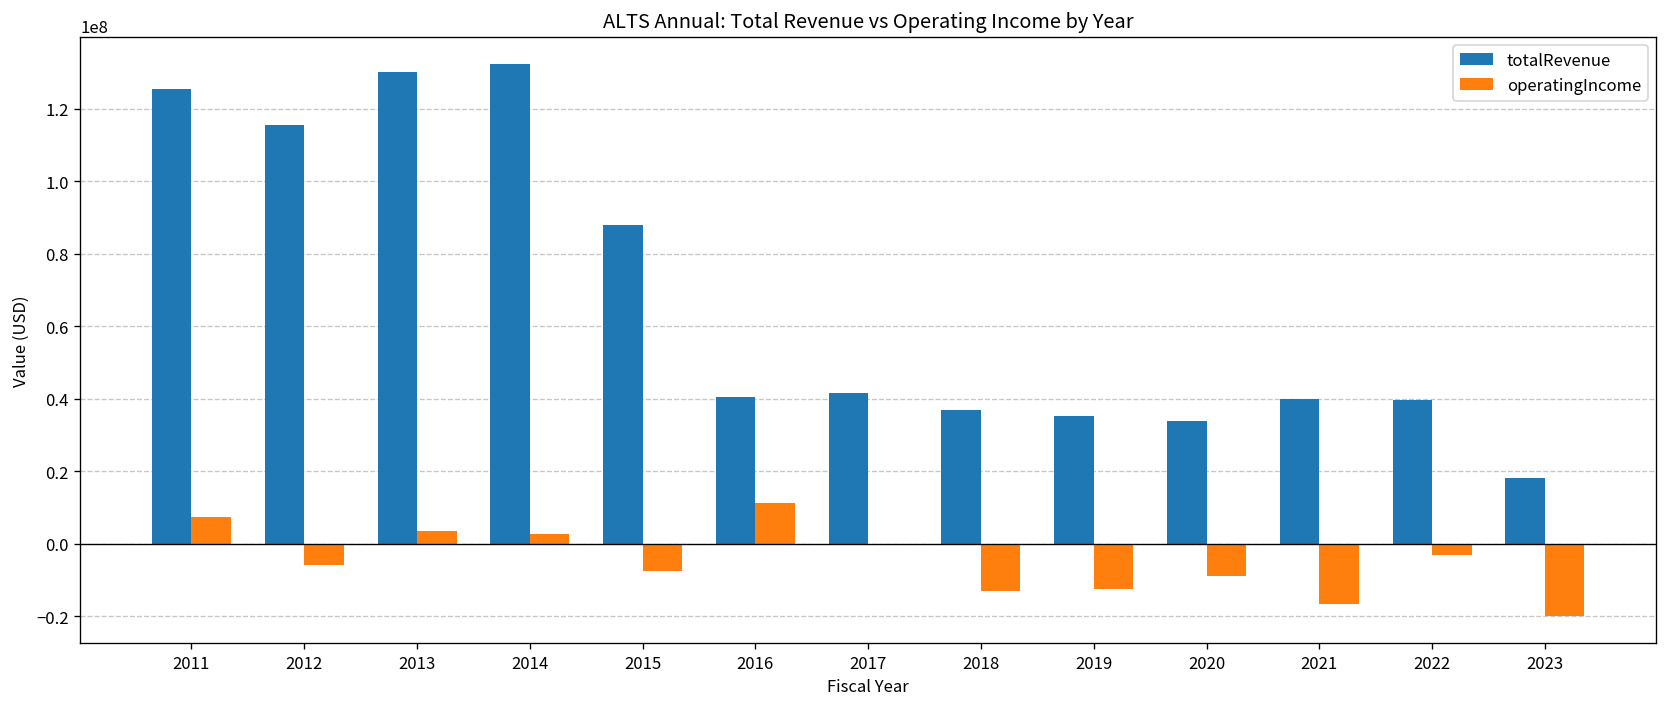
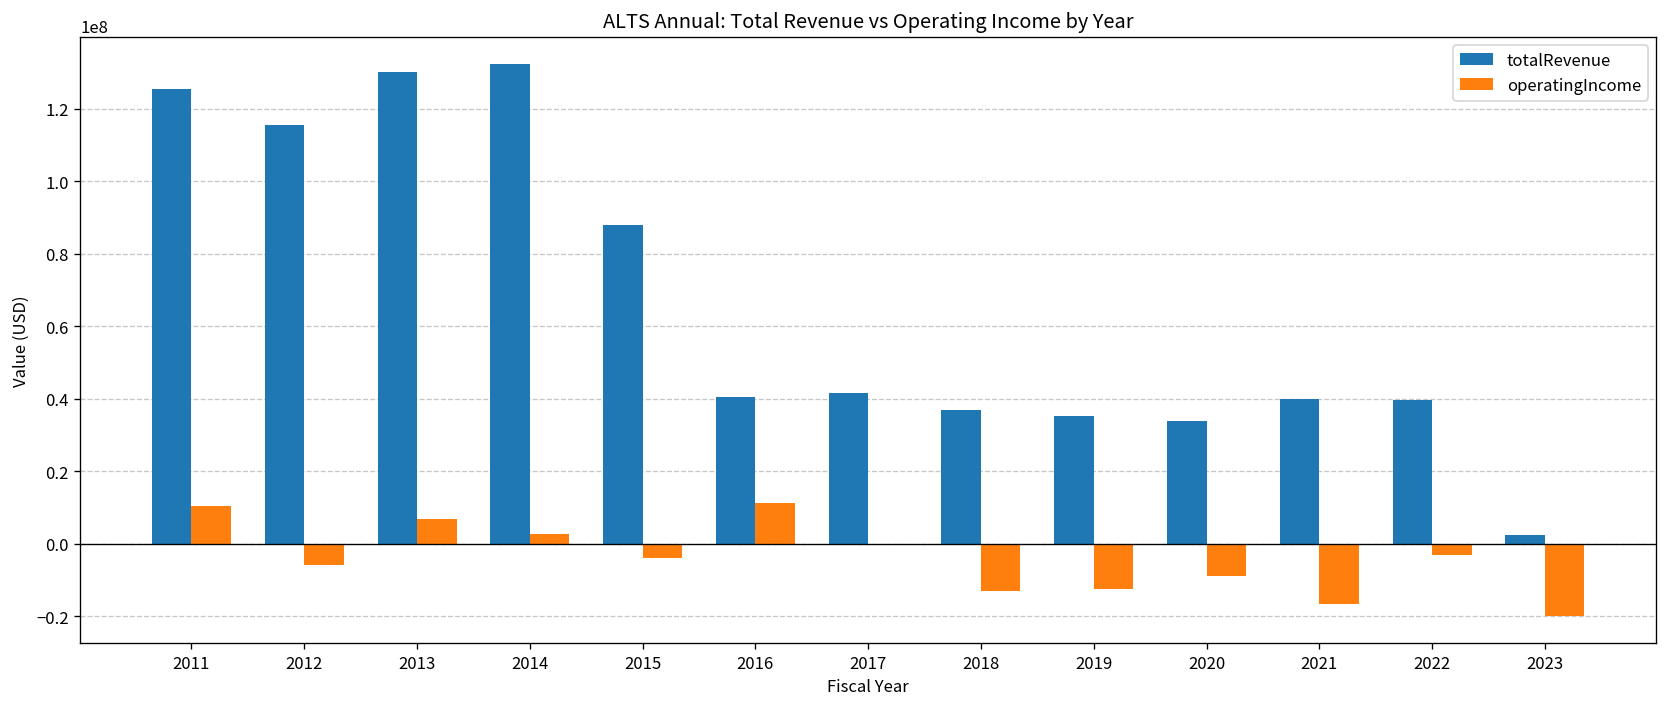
  {
    "totalRevenue": {
      "2011": 126000000,
      "2012": 115000000,
      "2013": 130000000,
      "2014": 132000000,
      "2015": 88000000,
      "2016": 40000000,
      "2017": 42000000,
      "2018": 37000000,
      "2019": 35000000,
      "2020": 34000000,
      "2021": 40000000,
      "2022": 40000000,
-     "2023": 18000000
+     "2023": 2000000
    },
    "operatingIncome": {
-     "2011": 7000000,
+     "2011": 10000000,
      "2012": -6000000,
-     "2013": 3000000,
+     "2013": 7000000,
      "2014": 3000000,
-     "2015": -8000000,
+     "2015": -4000000,
      "2016": 11000000,
      "2018": -13000000,
      "2019": -12000000,
      "2020": -9000000,
      "2021": -17000000,
      "2022": -3000000,
      "2023": -20000000
    }
  }
